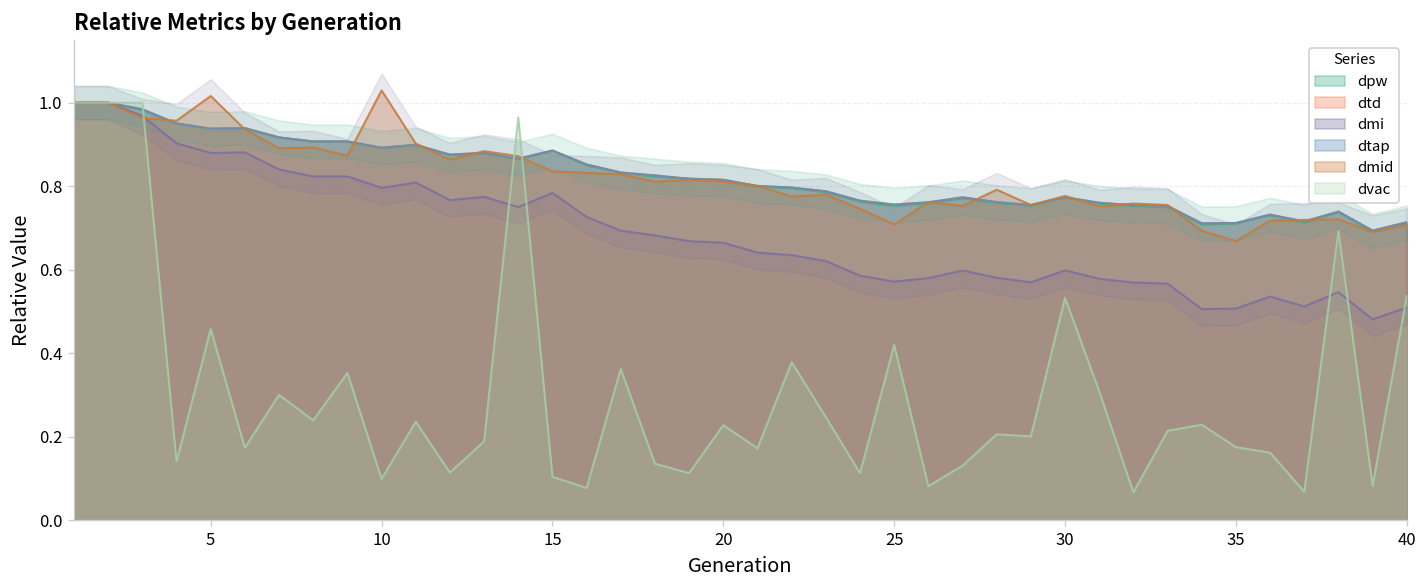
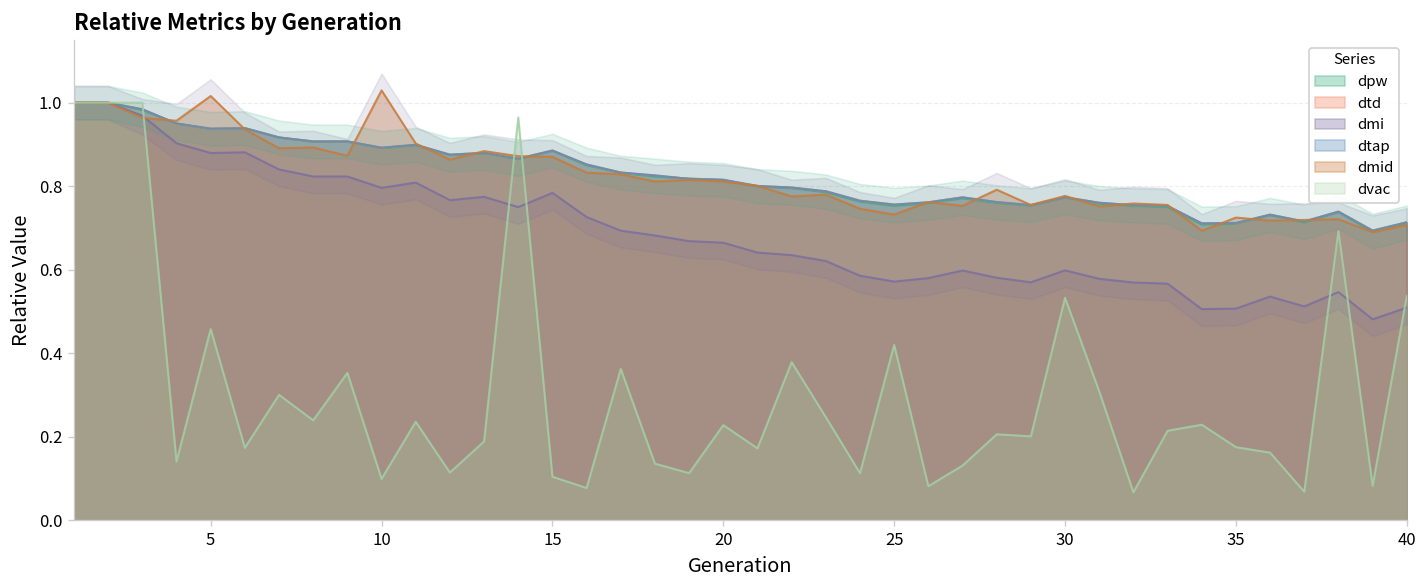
  {
    "dmid": {
      "5": 1.02,
      "10": 1.03,
-     "15": 0.84,
-     "25": 0.71,
-     "35": 0.67
+     "15": 0.87,
+     "25": 0.73,
+     "35": 0.73
    }
  }
